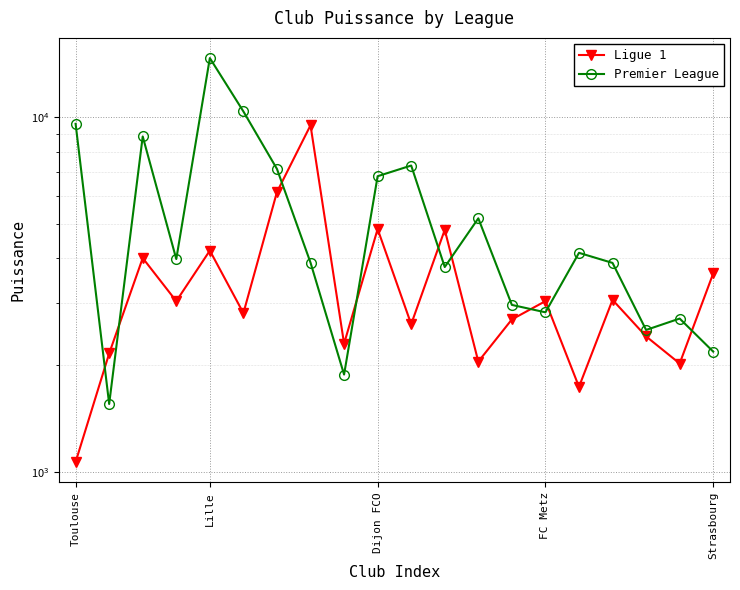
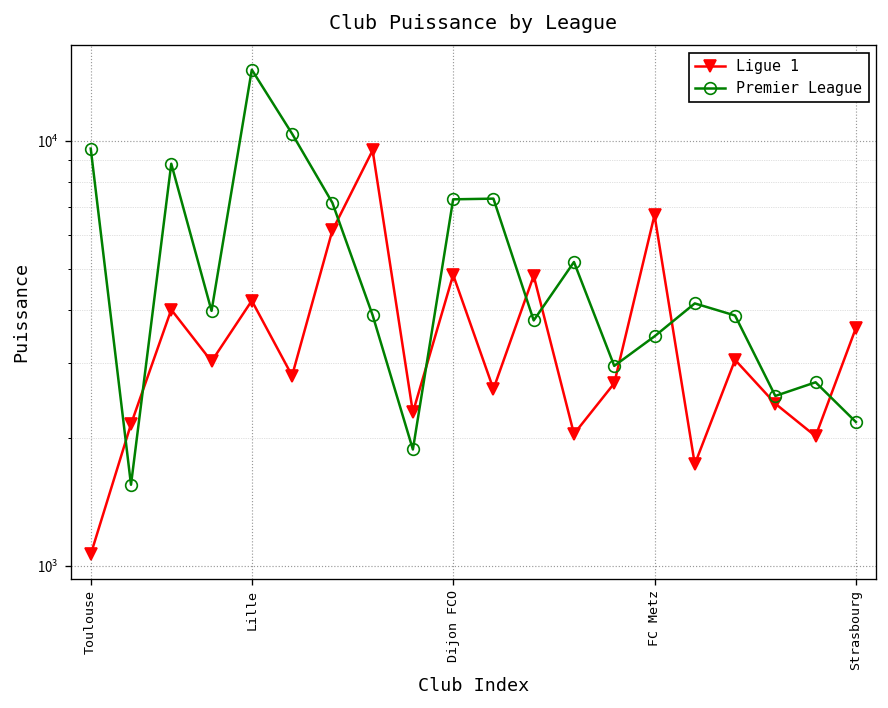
  {
    "Ligue 1": {
      "Toulouse": 1070,
      "Lille": 4200,
      "Dijon FCO": 4800,
-     "FC Metz": 3000,
+     "FC Metz": 6700,
      "Strasbourg": 3600
    },
    "Premier League": {
      "Toulouse": 9600,
      "Lille": 14700,
-     "Dijon FCO": 6800,
-     "FC Metz": 2800,
+     "Dijon FCO": 7300,
+     "FC Metz": 3500,
      "Strasbourg": 2200
    }
  }
